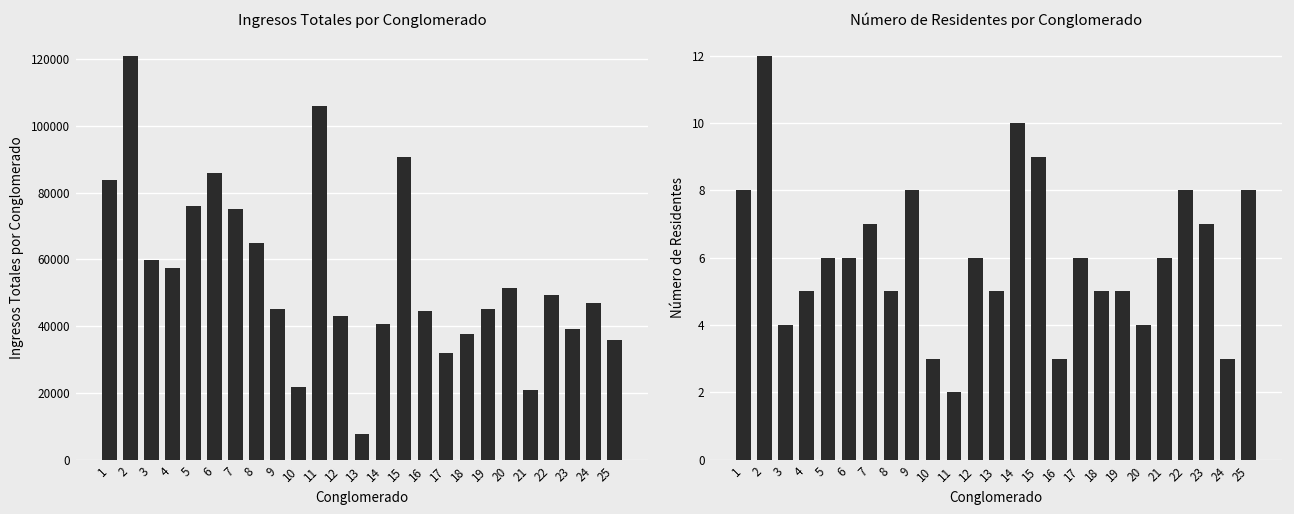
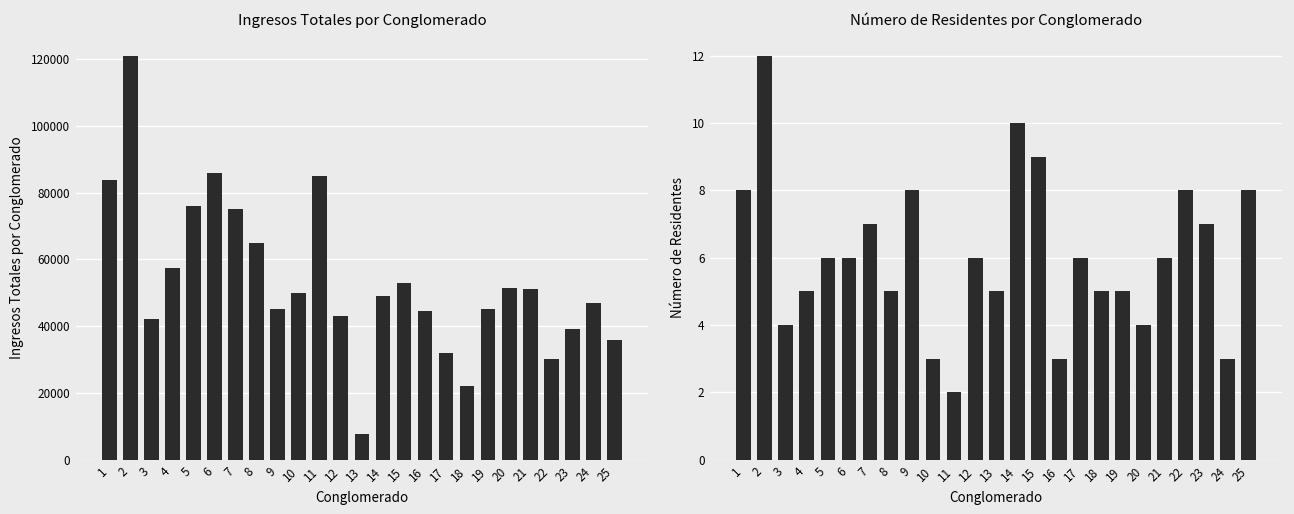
  {
    "Ingresos Totales por Conglomerado": {
      "1": 84000,
      "2": 121000,
-     "3": 60000,
+     "3": 42000,
      "4": 57000,
      "5": 76000,
      "6": 86000,
      "7": 75000,
      "8": 65000,
      "9": 45000,
-     "10": 22000,
-     "11": 106000,
+     "10": 50000,
+     "11": 85000,
      "12": 43000,
      "13": 8000,
-     "14": 41000,
-     "15": 91000,
+     "14": 49000,
+     "15": 53000,
      "16": 44000,
      "17": 32000,
-     "18": 38000,
+     "18": 22000,
      "19": 45000,
      "20": 51000,
-     "21": 21000,
-     "22": 49000,
+     "21": 51000,
+     "22": 30000,
      "23": 39000,
      "24": 47000,
      "25": 36000
    },
    "Número de Residentes por Conglomerado": {
      "1": 8.0,
      "2": 12.0,
      "3": 4.0,
      "4": 5.0,
      "5": 6.0,
      "6": 6.0,
      "7": 7.0,
      "8": 5.0,
      "9": 8.0,
      "10": 3.0,
      "11": 2.0,
      "12": 6.0,
      "13": 5.0,
      "14": 10.0,
      "15": 9.0,
      "16": 3.0,
      "17": 6.0,
      "18": 5.0,
      "19": 5.0,
      "20": 4.0,
      "21": 6.0,
      "22": 8.0,
      "23": 7.0,
      "24": 3.0,
      "25": 8.0
    }
  }
